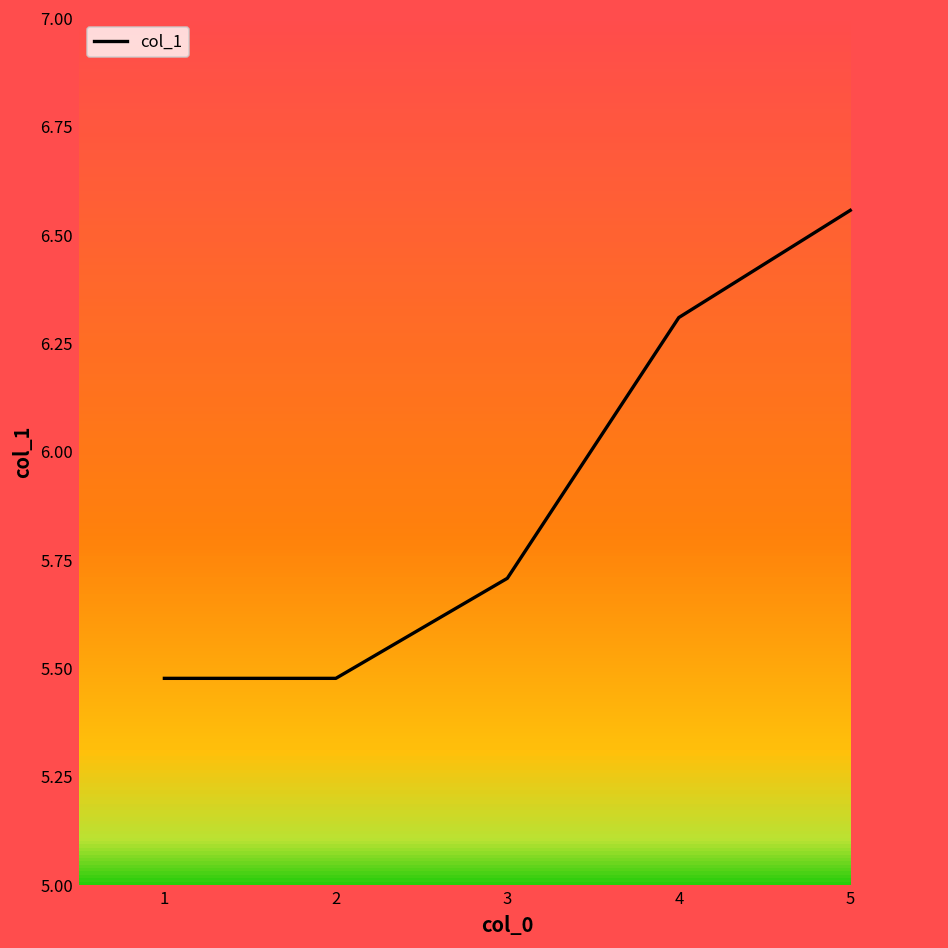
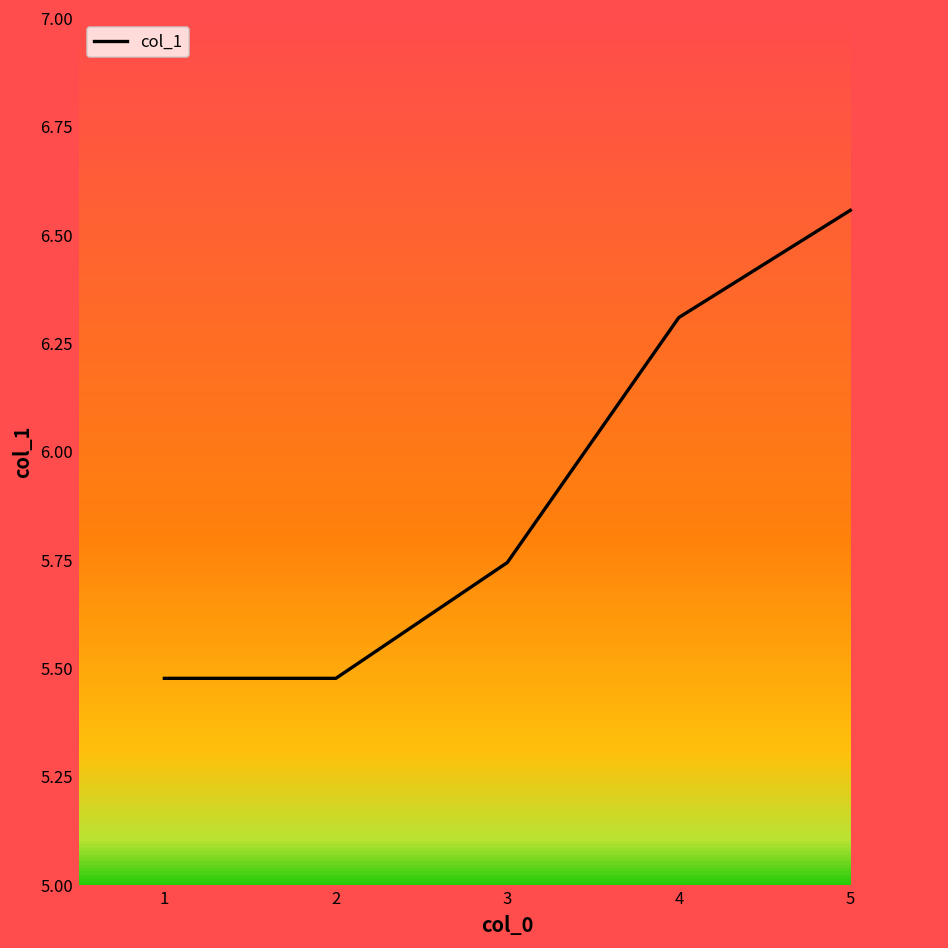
  {
    "1": 5.48,
    "2": 5.48,
-   "3": 5.71,
+   "3": 5.74,
    "4": 6.31,
    "5": 6.56
  }
